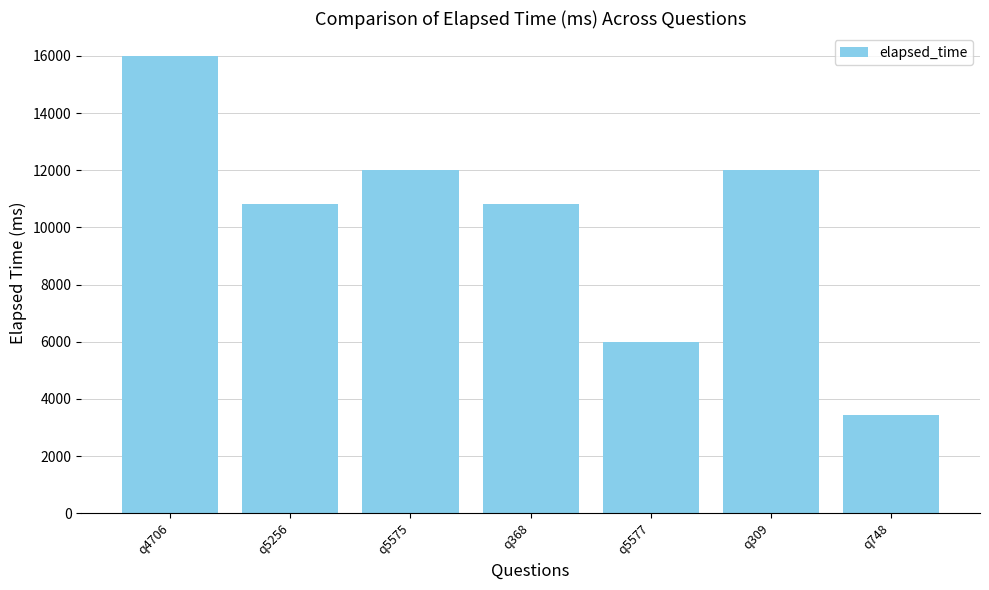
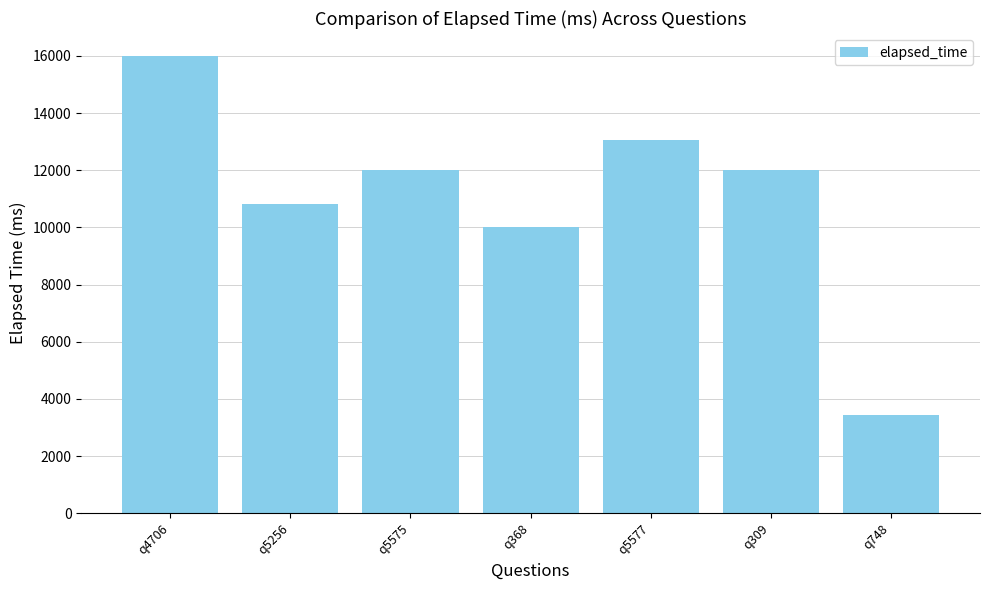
  {
    "q4706": 16000,
    "q5256": 10800,
    "q5575": 12000,
-   "q368": 10800,
-   "q5577": 6000,
+   "q368": 10000,
+   "q5577": 13100,
    "q309": 12000,
    "q748": 3400
  }
